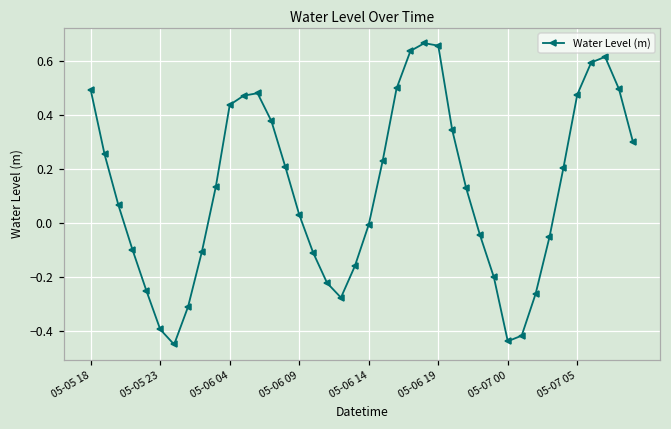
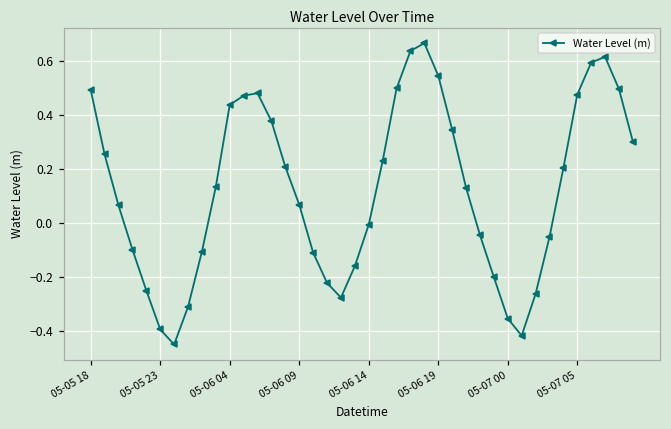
  {
    "05-05 18": 0.49,
    "05-05 23": -0.39,
    "05-06 04": 0.44,
-   "05-06 09": 0.03,
+   "05-06 09": 0.07,
    "05-06 14": -0.01,
-   "05-06 19": 0.66,
-   "05-07 00": -0.44,
+   "05-06 19": 0.55,
+   "05-07 00": -0.35,
    "05-07 05": 0.48
  }
